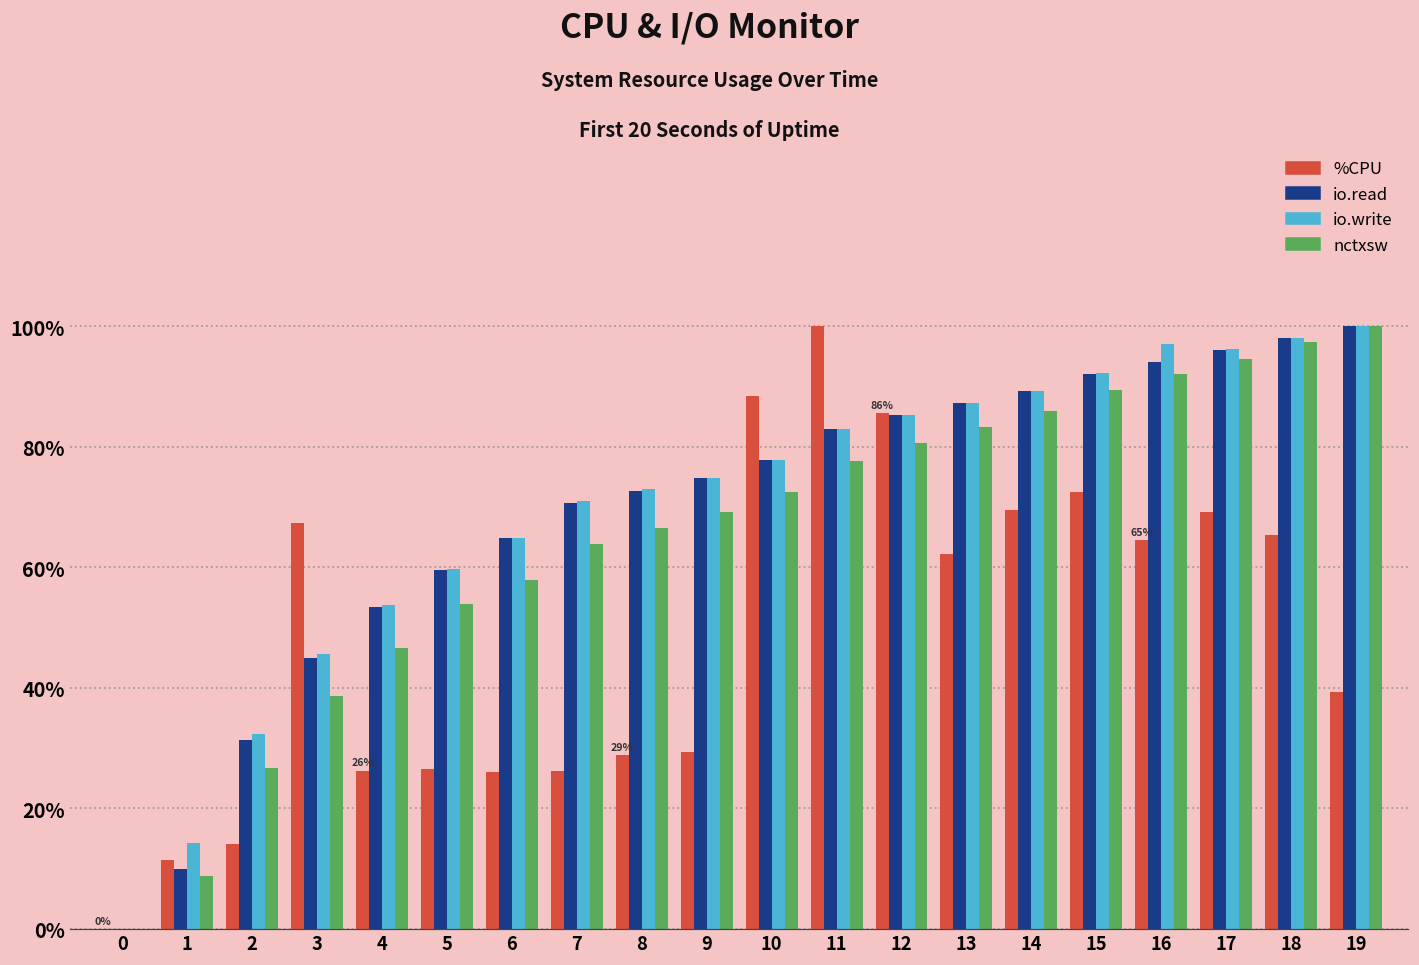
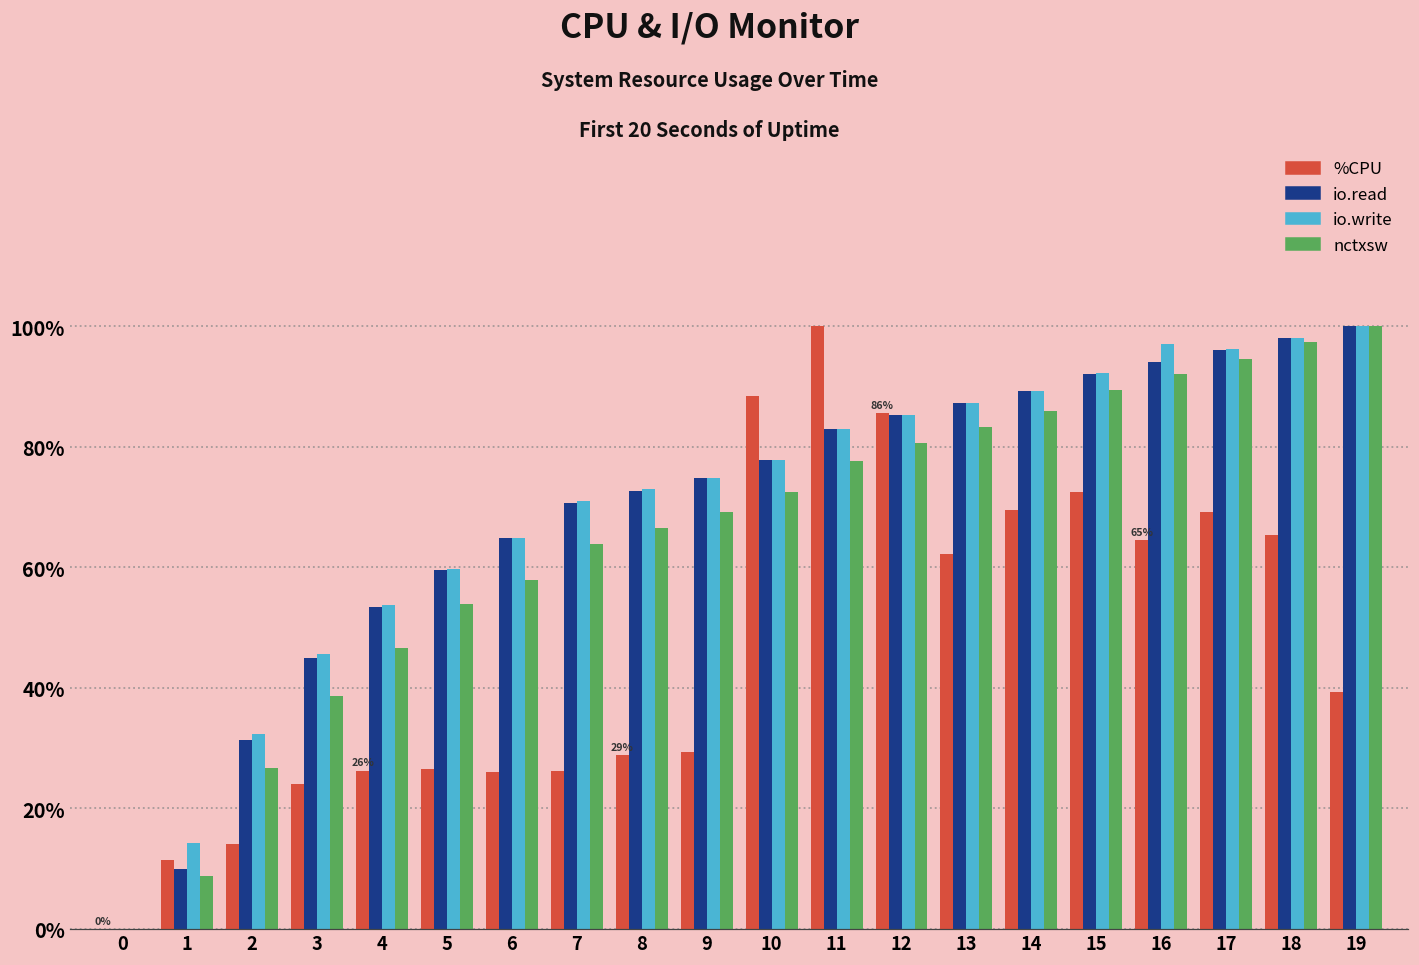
  {
    "%CPU": {
      "1": "11%",
      "2": "14%",
-     "3": "67%",
+     "3": "24%",
      "5": "27%",
      "6": "26%",
      "7": "26%",
      "9": "29%",
      "10": "88%",
      "11": "100%",
      "13": "62%",
      "14": "70%",
      "15": "72%",
      "17": "69%",
      "18": "65%",
      "19": "39%"
    },
    "io.read": {
      "1": "10%",
      "2": "31%",
      "3": "45%",
      "4": "53%",
      "5": "60%",
      "6": "65%",
      "7": "71%",
      "8": "73%",
      "9": "75%",
      "10": "78%",
      "11": "83%",
      "12": "85%",
      "13": "87%",
      "14": "89%",
      "15": "92%",
      "16": "94%",
      "17": "96%",
      "18": "98%",
      "19": "100%"
    },
    "io.write": {
      "1": "14%",
      "2": "32%",
      "3": "46%",
      "4": "54%",
      "5": "60%",
      "6": "65%",
      "7": "71%",
      "8": "73%",
      "9": "75%",
      "10": "78%",
      "11": "83%",
      "12": "85%",
      "13": "87%",
      "14": "89%",
      "15": "92%",
      "16": "97%",
      "17": "96%",
      "18": "98%",
      "19": "100%"
    },
    "nctxsw": {
      "1": "9%",
      "2": "27%",
      "3": "39%",
      "4": "47%",
      "5": "54%",
      "6": "58%",
      "7": "64%",
      "8": "66%",
      "9": "69%",
      "10": "73%",
      "11": "78%",
      "12": "81%",
      "13": "83%",
      "14": "86%",
      "15": "89%",
      "16": "92%",
      "17": "95%",
      "18": "97%",
      "19": "100%"
    }
  }
